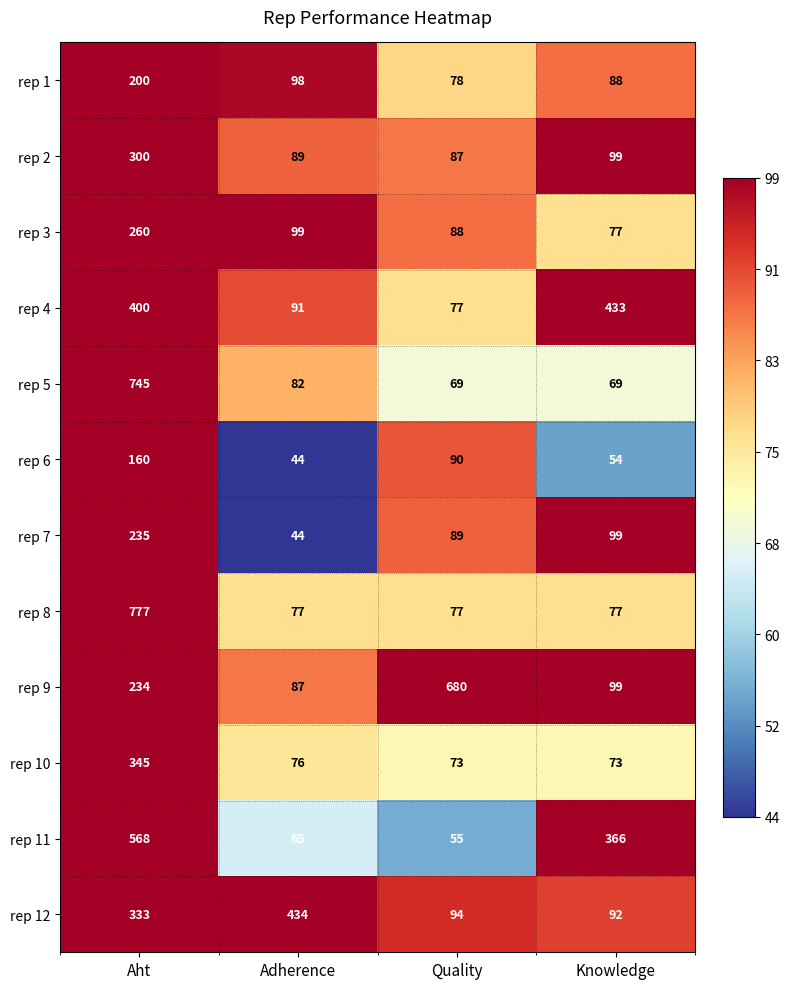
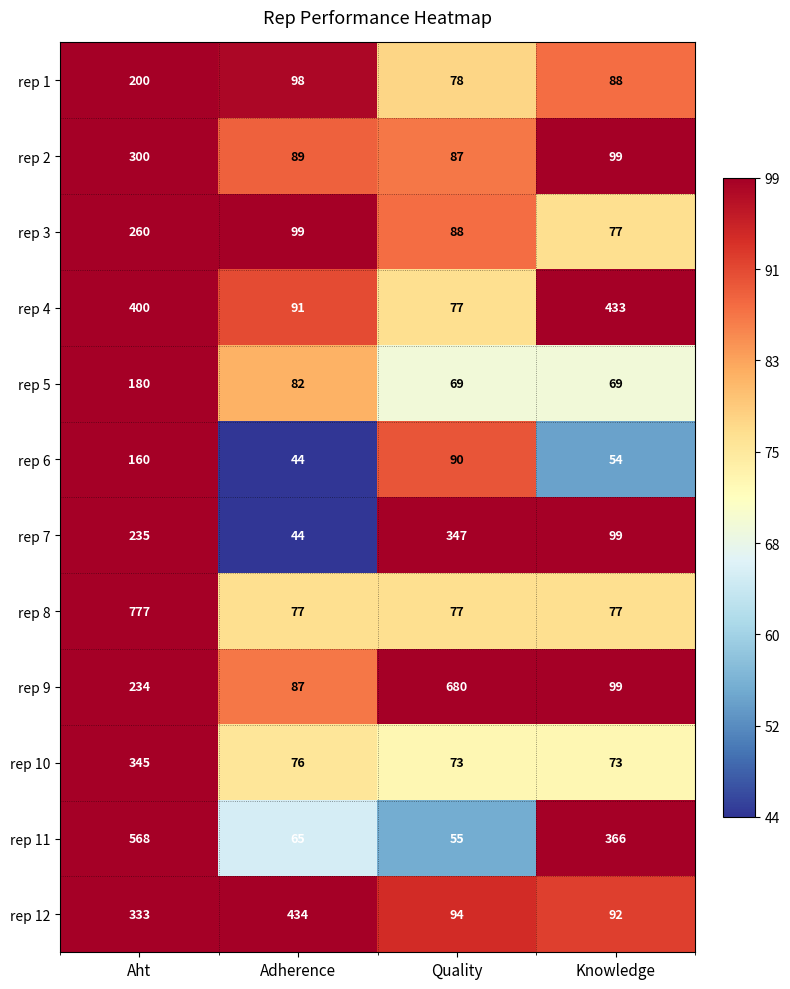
  {
    "rep 1": {
      "Aht": 200,
      "Adherence": 98,
      "Quality": 78,
      "Knowledge": 88
    },
    "rep 2": {
      "Aht": 300,
      "Adherence": 89,
      "Quality": 87,
      "Knowledge": 99
    },
    "rep 3": {
      "Aht": 260,
      "Adherence": 99,
      "Quality": 88,
      "Knowledge": 77
    },
    "rep 4": {
      "Aht": 400,
      "Adherence": 91,
      "Quality": 77,
      "Knowledge": 433
    },
    "rep 5": {
-     "Aht": 745,
+     "Aht": 180,
      "Adherence": 82,
      "Quality": 69,
      "Knowledge": 69
    },
    "rep 6": {
      "Aht": 160,
      "Adherence": 44,
      "Quality": 90,
      "Knowledge": 54
    },
    "rep 7": {
      "Aht": 235,
      "Adherence": 44,
-     "Quality": 89,
+     "Quality": 347,
      "Knowledge": 99
    },
    "rep 8": {
      "Aht": 777,
      "Adherence": 77,
      "Quality": 77,
      "Knowledge": 77
    },
    "rep 9": {
      "Aht": 234,
      "Adherence": 87,
      "Quality": 680,
      "Knowledge": 99
    },
    "rep 10": {
      "Aht": 345,
      "Adherence": 76,
      "Quality": 73,
      "Knowledge": 73
    },
    "rep 11": {
      "Aht": 568,
      "Quality": 55,
      "Knowledge": 366
    },
    "rep 12": {
      "Aht": 333,
      "Adherence": 434,
      "Quality": 94,
      "Knowledge": 92
    }
  }
